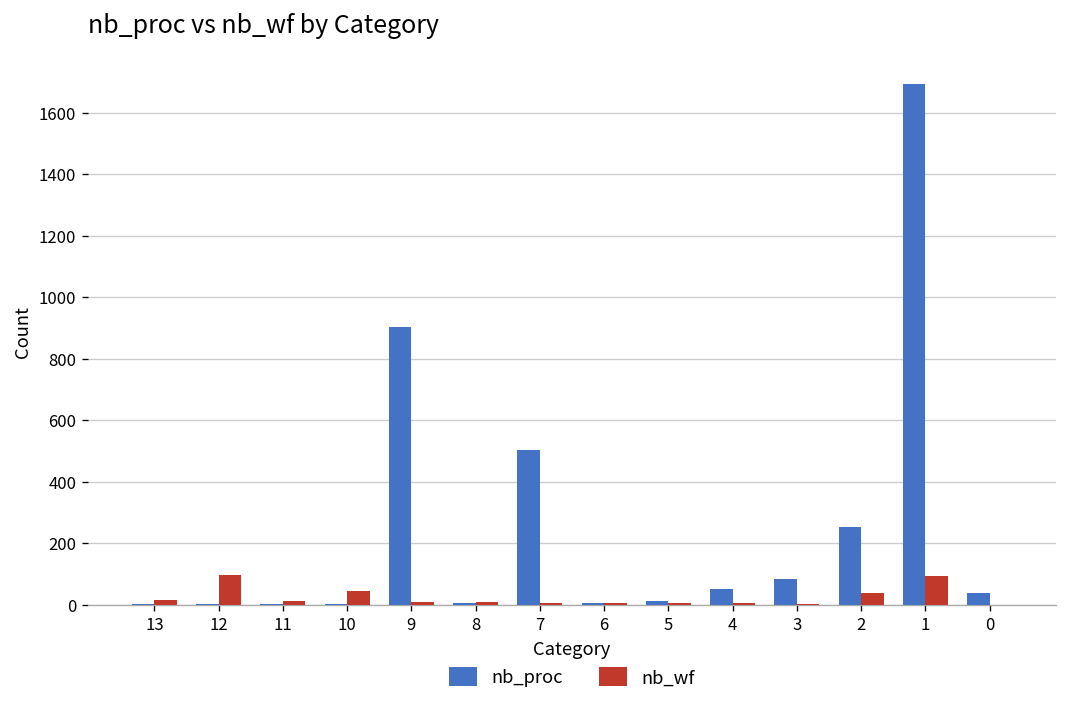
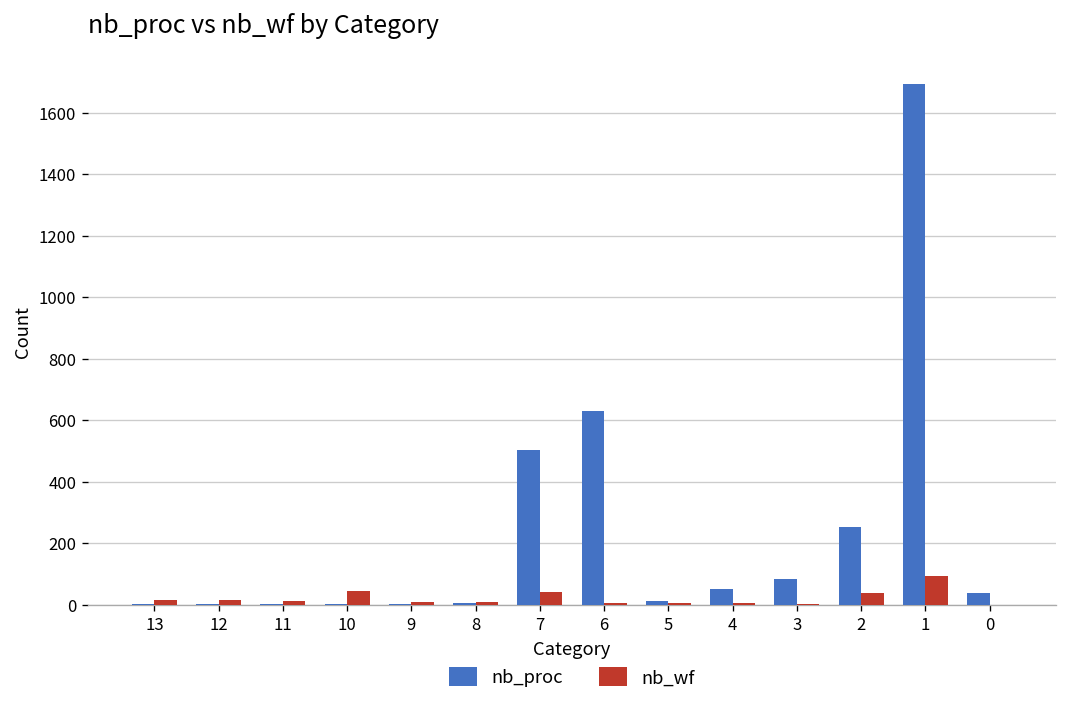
  {
    "nb_proc": {
-     "9": 900,
+     "9": 0,
      "7": 500,
-     "6": 10,
+     "6": 630,
      "5": 10,
      "4": 50,
      "3": 80,
      "2": 250,
      "1": 1700,
      "0": 40
    },
    "nb_wf": {
      "13": 20,
-     "12": 100,
+     "12": 10,
      "11": 10,
      "10": 40,
-     "7": 10,
+     "7": 40,
      "2": 40,
      "1": 90,
      "0": 0
    }
  }
